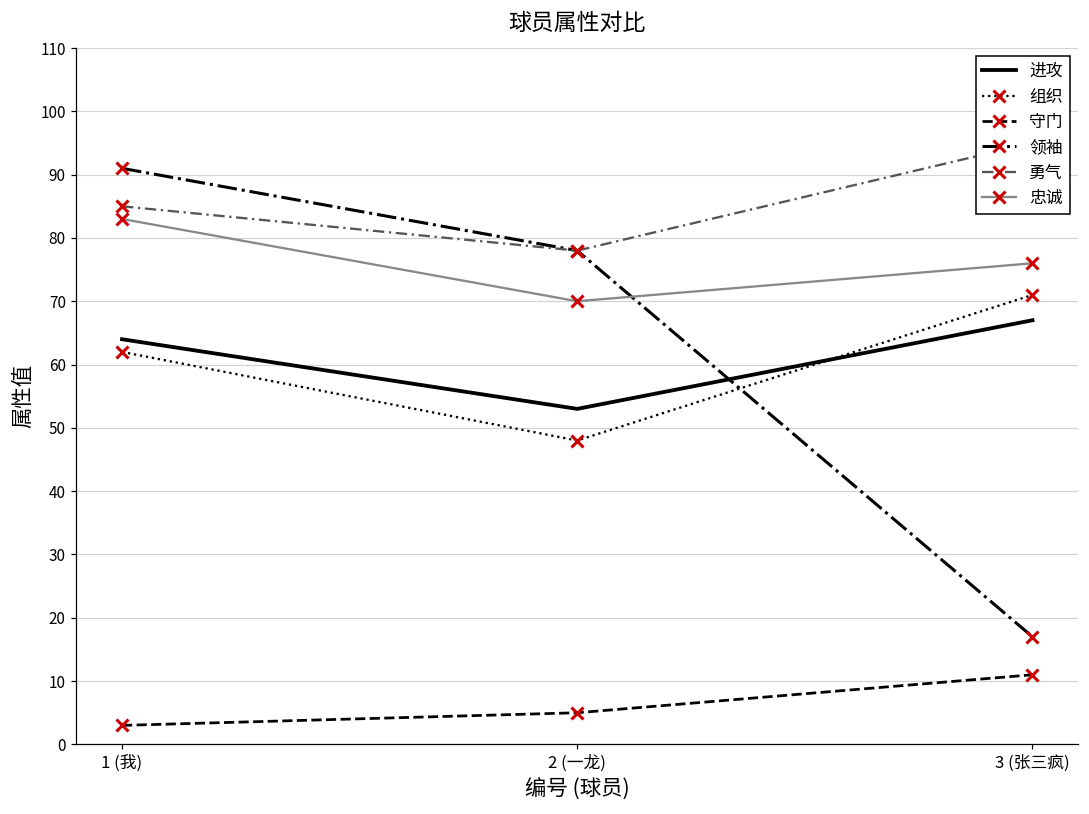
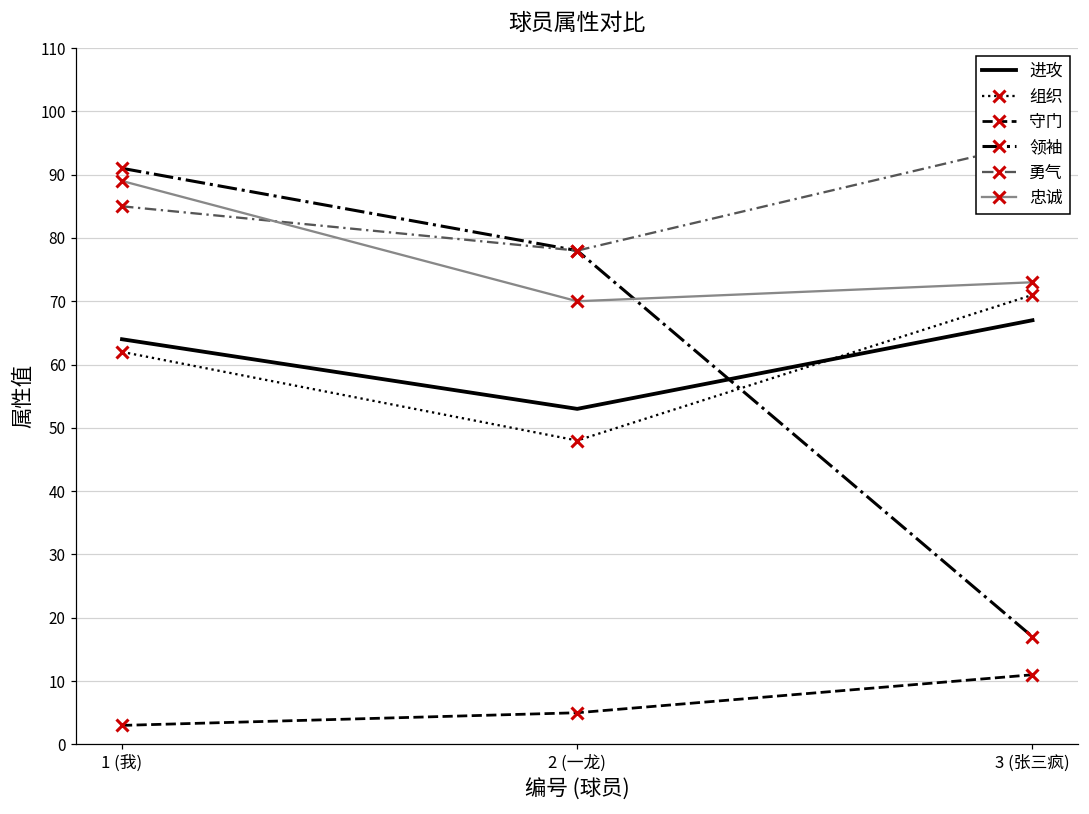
  {
    "勇气": {
      "1 (我)": 85
    },
    "忠诚": {
-     "1 (我)": 83,
+     "1 (我)": 89,
      "2 (一龙)": 70,
-     "3 (张三疯)": 76
+     "3 (张三疯)": 73
    }
  }
